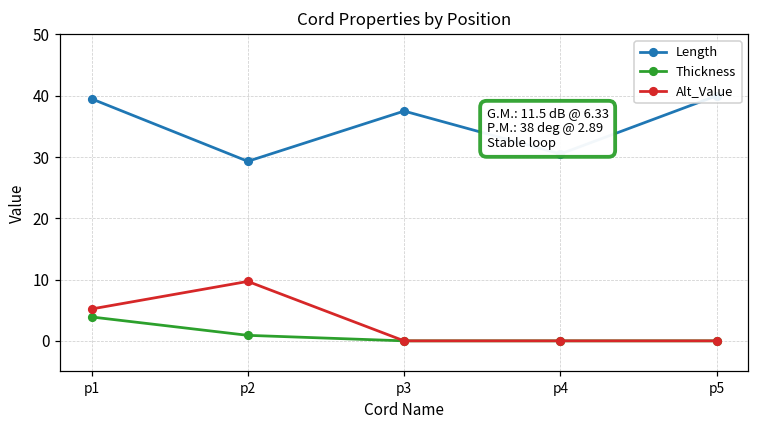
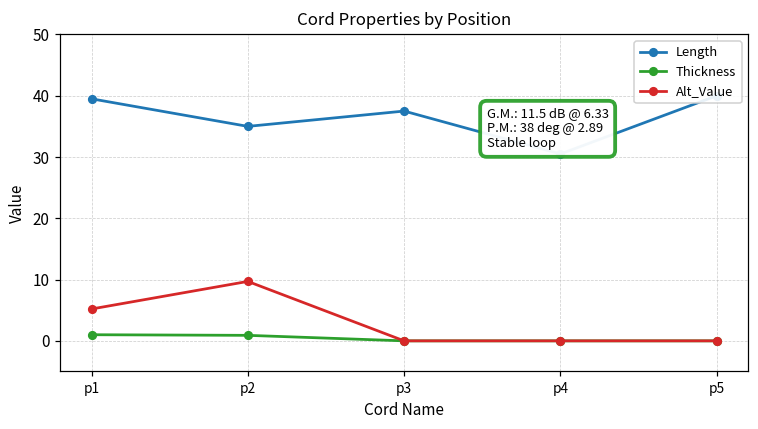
  {
    "Length": {
      "p1": 40,
-     "p2": 29,
+     "p2": 35,
      "p3": 38
    },
    "Thickness": {
-     "p1": 4,
+     "p1": 1,
      "p2": 1
    },
    "Alt_Value": {
      "p1": 5,
      "p2": 10
    }
  }
